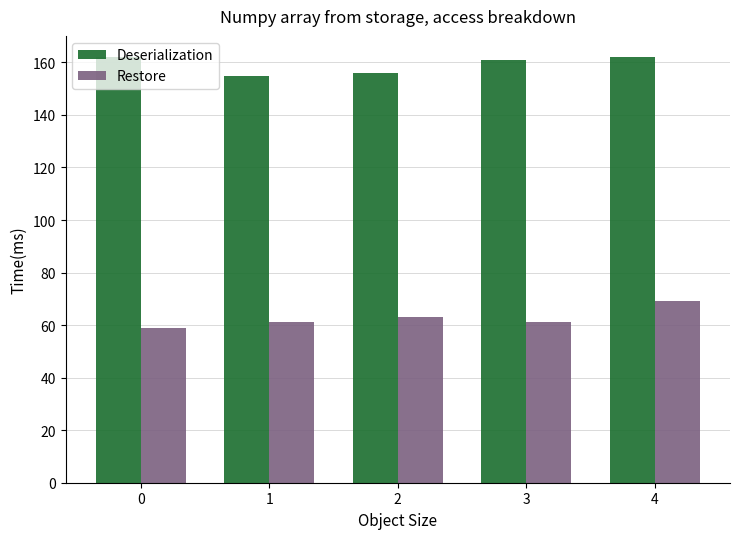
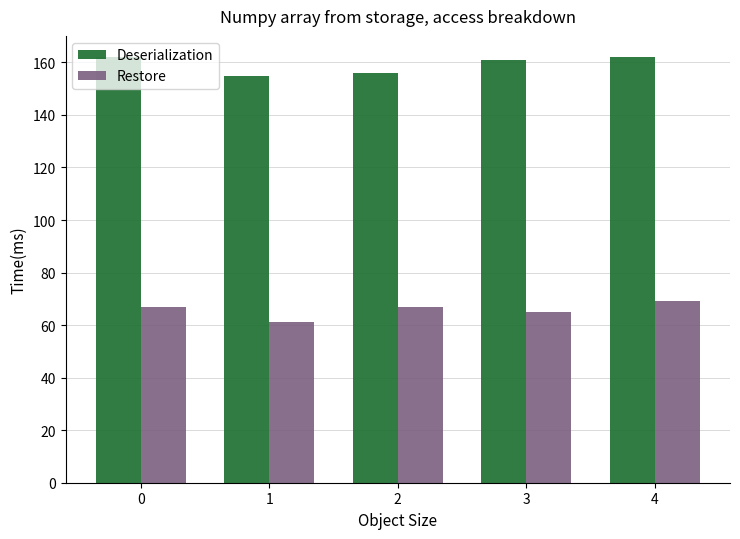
  {
    "Deserialization": {
      "1": 155,
      "2": 156,
      "3": 161,
      "4": 162
    },
    "Restore": {
-     "0": 59,
+     "0": 67,
      "1": 61,
-     "2": 63,
-     "3": 61,
+     "2": 67,
+     "3": 65,
      "4": 69
    }
  }
